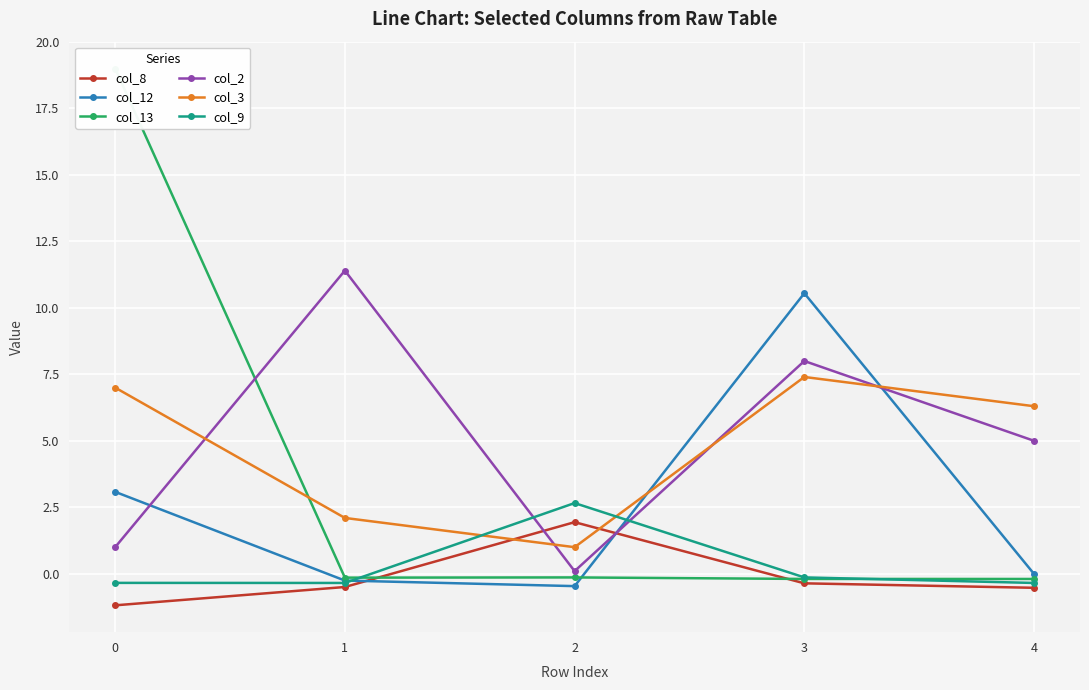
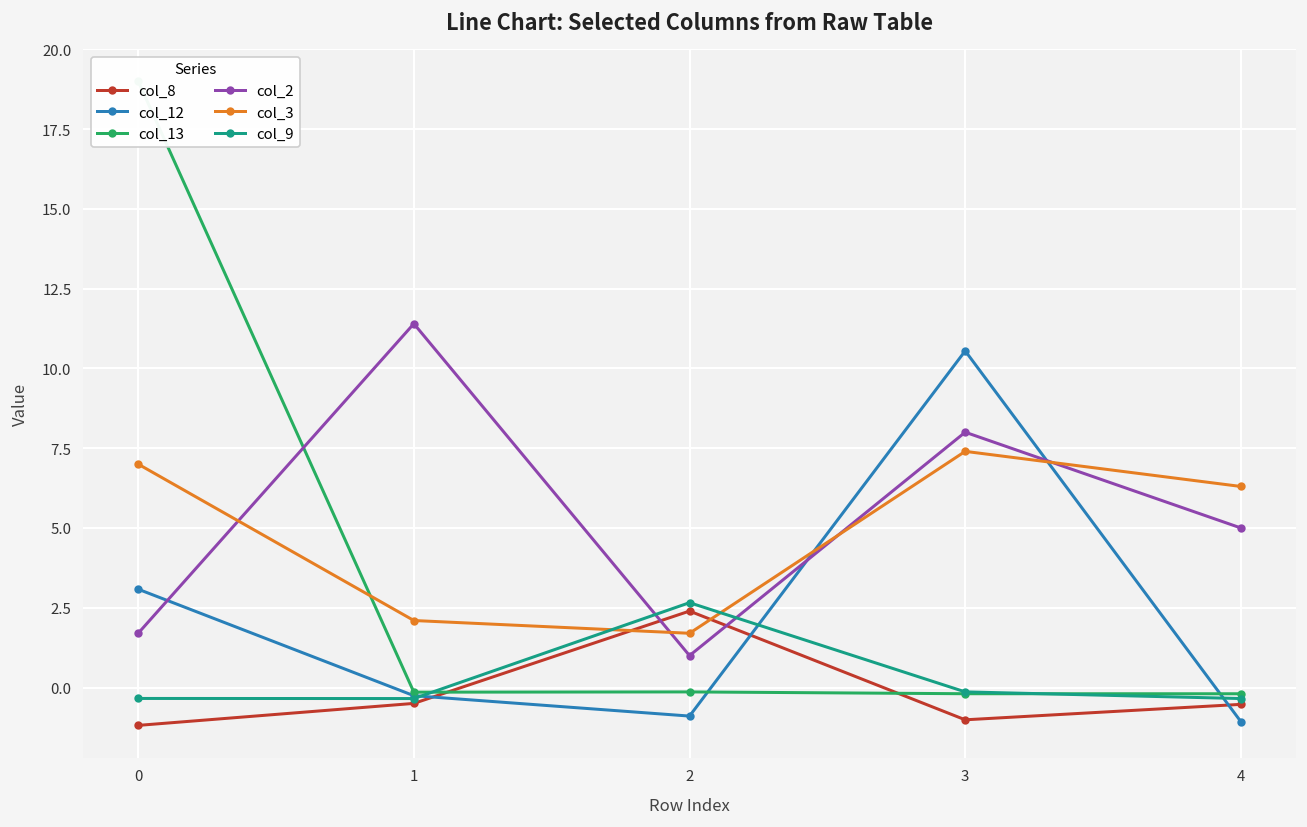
  {
    "col_8": {
      "0": -1.2,
      "1": -0.5,
-     "2": 1.9,
-     "3": -0.4,
+     "2": 2.4,
+     "3": -1.0,
      "4": -0.5
    },
    "col_12": {
      "0": 3.1,
-     "2": -0.5,
+     "2": -0.9,
      "3": 10.5,
-     "4": 0.0
+     "4": -1.1
    },
    "col_2": {
-     "0": 1.0,
+     "0": 1.7,
      "1": 11.4,
-     "2": 0.1,
+     "2": 1.0,
      "3": 8.0,
      "4": 5.0
    },
    "col_3": {
      "0": 7.0,
      "1": 2.1,
-     "2": 1.0,
+     "2": 1.7,
      "3": 7.4,
      "4": 6.3
    }
  }
